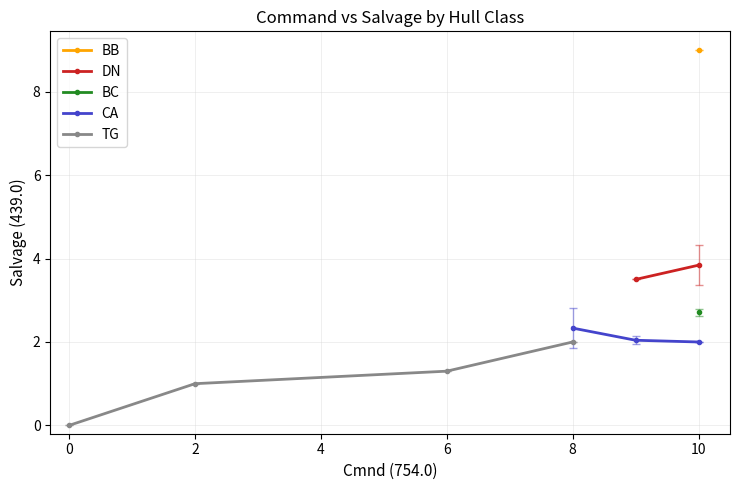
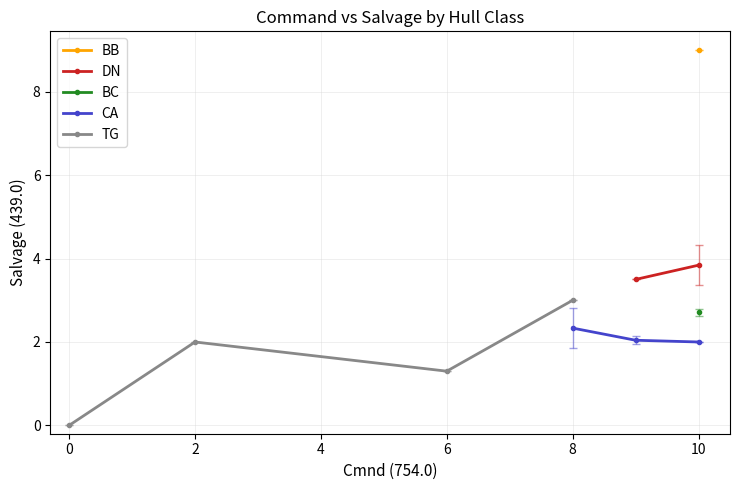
  {
    "BB": {
      "10": 9
    },
    "TG": {
      "0": 0,
-     "2": 1,
+     "2": 2,
      "6": 1.3,
-     "8": 2
+     "8": 3
    }
  }
